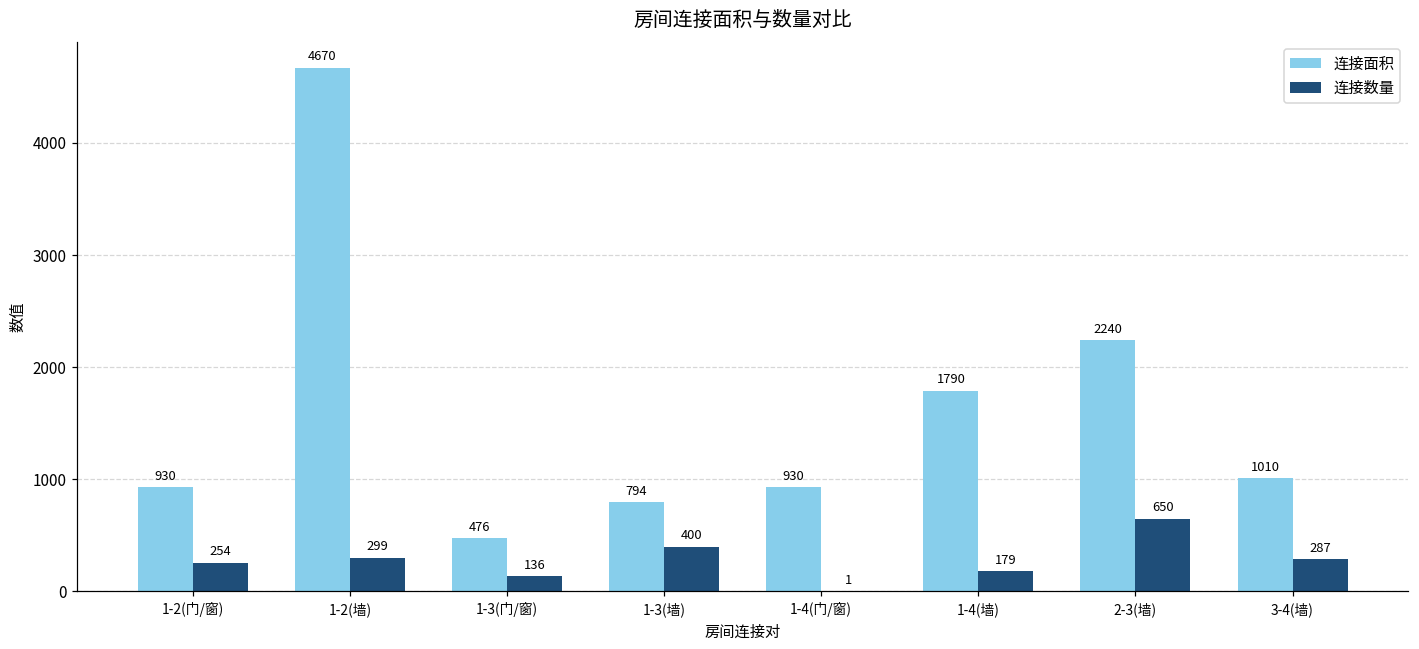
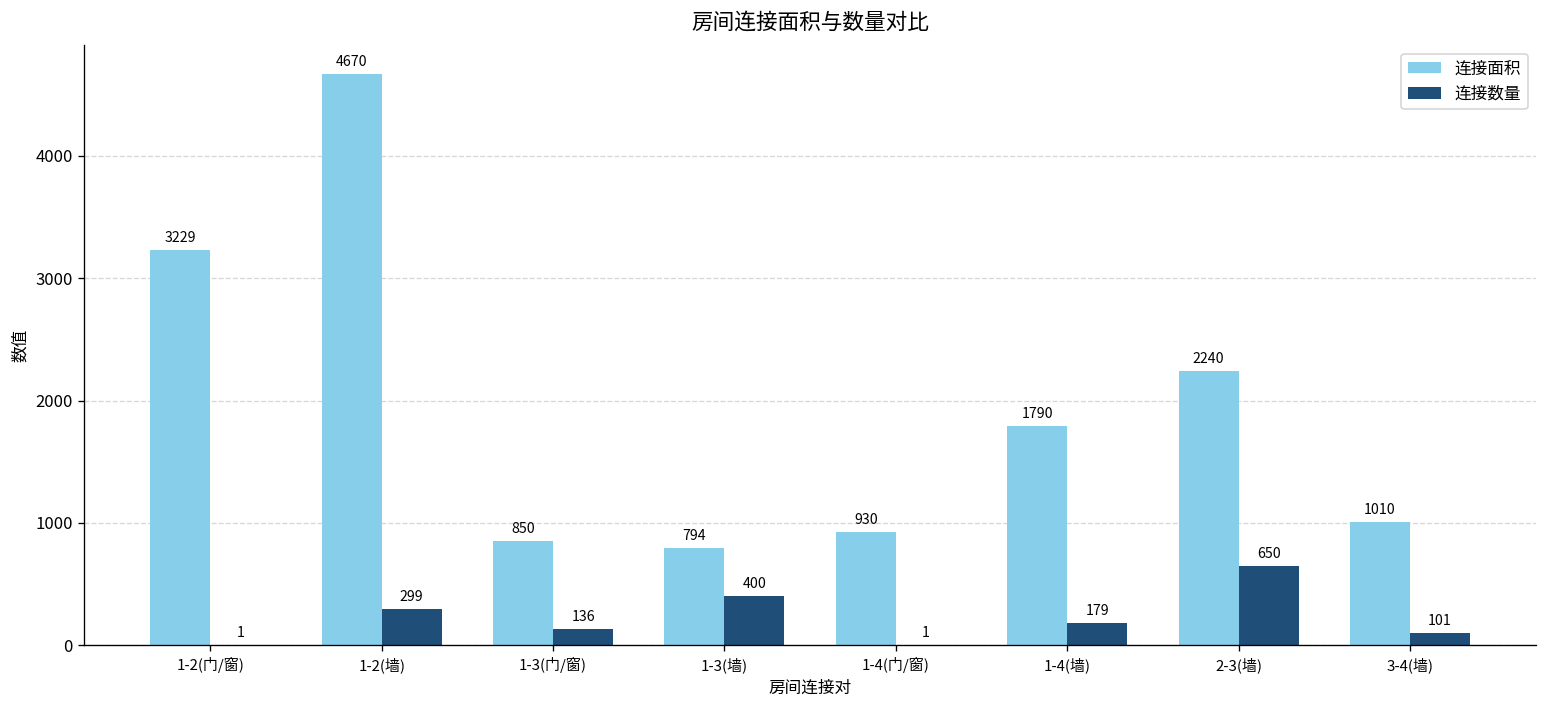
  {
    "连接面积": {
-     "1-2(门/窗)": 930,
+     "1-2(门/窗)": 3229,
      "1-2(墙)": 4670,
-     "1-3(门/窗)": 476,
+     "1-3(门/窗)": 850,
      "1-3(墙)": 794,
      "1-4(门/窗)": 930,
      "1-4(墙)": 1790,
      "2-3(墙)": 2240,
      "3-4(墙)": 1010
    },
    "连接数量": {
-     "1-2(门/窗)": 254,
+     "1-2(门/窗)": 1,
      "1-2(墙)": 299,
      "1-3(门/窗)": 136,
      "1-3(墙)": 400,
      "1-4(门/窗)": 1,
      "1-4(墙)": 179,
      "2-3(墙)": 650,
-     "3-4(墙)": 287
+     "3-4(墙)": 101
    }
  }
